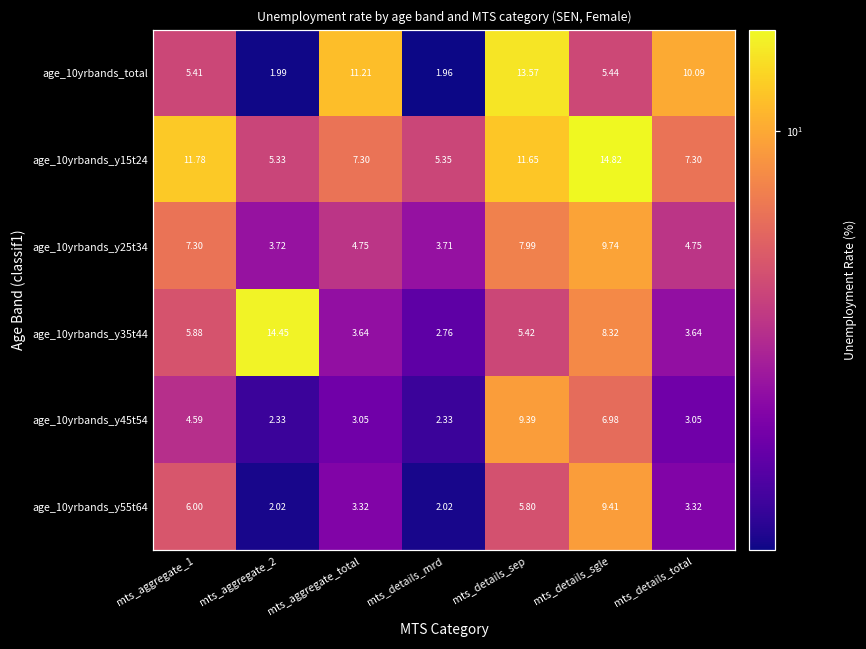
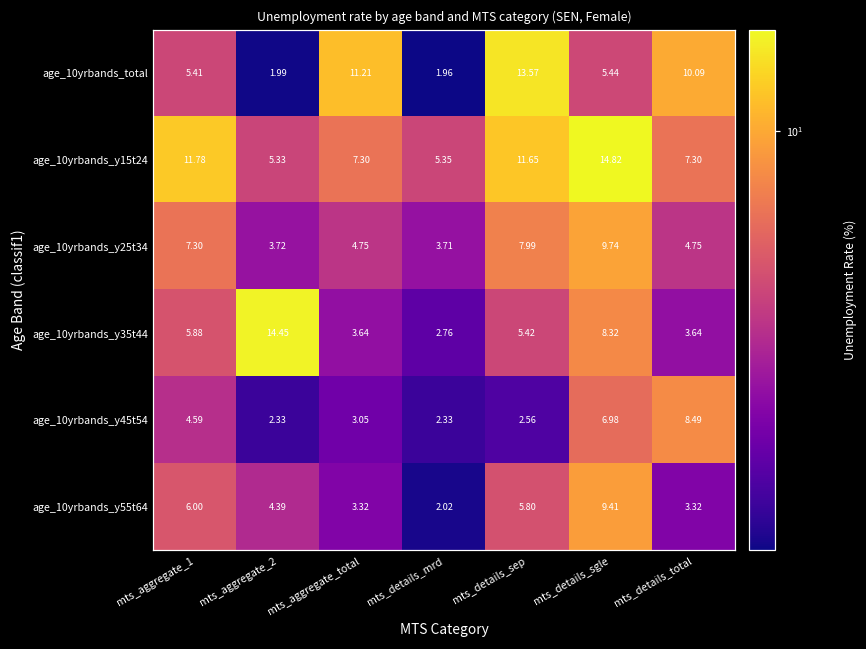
  {
    "age_10yrbands_total": {
      "mts_aggregate_1": 5.41,
      "mts_aggregate_2": 1.99,
      "mts_aggregate_total": 11.21,
      "mts_details_mrd": 1.96,
      "mts_details_sep": 13.57,
      "mts_details_sgle": 5.44,
      "mts_details_total": 10.09
    },
    "age_10yrbands_y15t24": {
      "mts_aggregate_1": 11.78,
      "mts_aggregate_2": 5.33,
      "mts_aggregate_total": 7.30,
      "mts_details_mrd": 5.35,
      "mts_details_sep": 11.65,
      "mts_details_sgle": 14.82,
      "mts_details_total": 7.30
    },
    "age_10yrbands_y25t34": {
      "mts_aggregate_1": 7.30,
      "mts_aggregate_2": 3.72,
      "mts_aggregate_total": 4.75,
      "mts_details_mrd": 3.71,
      "mts_details_sep": 7.99,
      "mts_details_sgle": 9.74,
      "mts_details_total": 4.75
    },
    "age_10yrbands_y35t44": {
      "mts_aggregate_1": 5.88,
      "mts_aggregate_2": 14.45,
      "mts_aggregate_total": 3.64,
      "mts_details_mrd": 2.76,
      "mts_details_sep": 5.42,
      "mts_details_sgle": 8.32,
      "mts_details_total": 3.64
    },
    "age_10yrbands_y45t54": {
      "mts_aggregate_1": 4.59,
      "mts_aggregate_2": 2.33,
      "mts_aggregate_total": 3.05,
      "mts_details_mrd": 2.33,
-     "mts_details_sep": 9.39,
+     "mts_details_sep": 2.56,
      "mts_details_sgle": 6.98,
-     "mts_details_total": 3.05
+     "mts_details_total": 8.49
    },
    "age_10yrbands_y55t64": {
      "mts_aggregate_1": 6.00,
-     "mts_aggregate_2": 2.02,
+     "mts_aggregate_2": 4.39,
      "mts_aggregate_total": 3.32,
      "mts_details_mrd": 2.02,
      "mts_details_sep": 5.80,
      "mts_details_sgle": 9.41,
      "mts_details_total": 3.32
    }
  }
